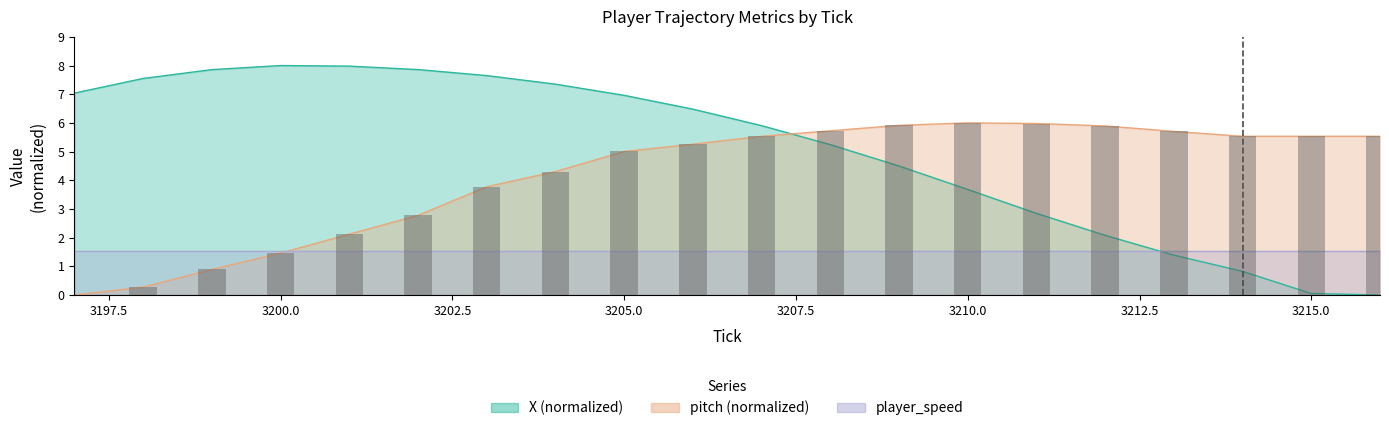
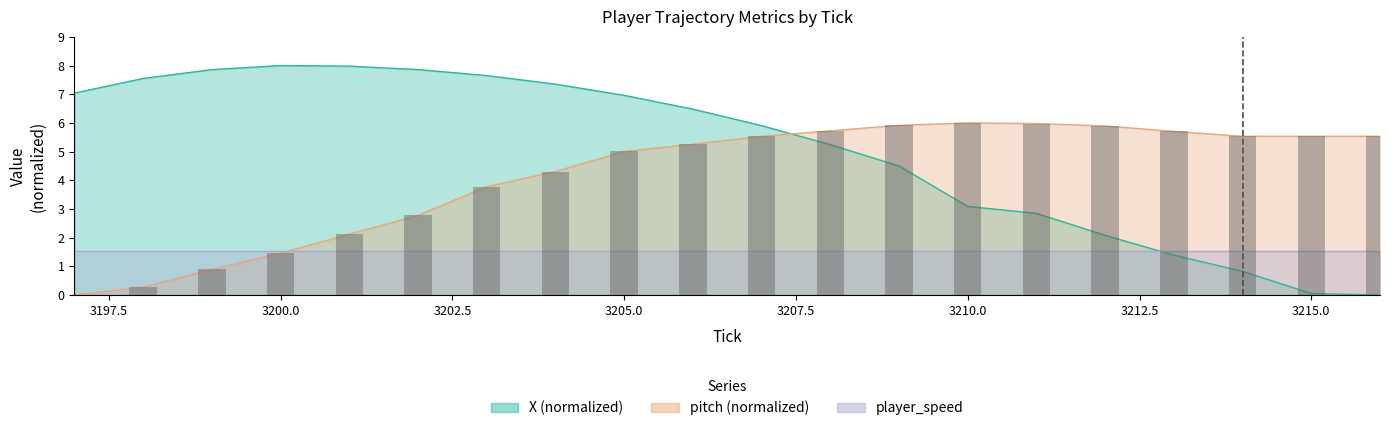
  {
    "X (normalized)": {
      "3200.0": 8.0,
      "3205.0": 7.0,
-     "3210.0": 3.7,
+     "3210.0": 3.1,
      "3215.0": 0.1
    }
  }
